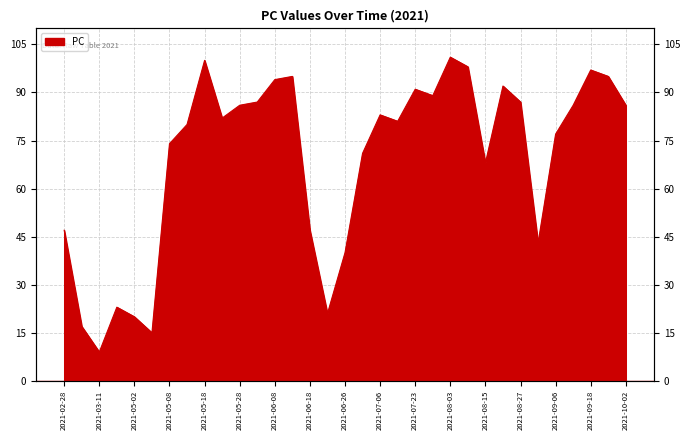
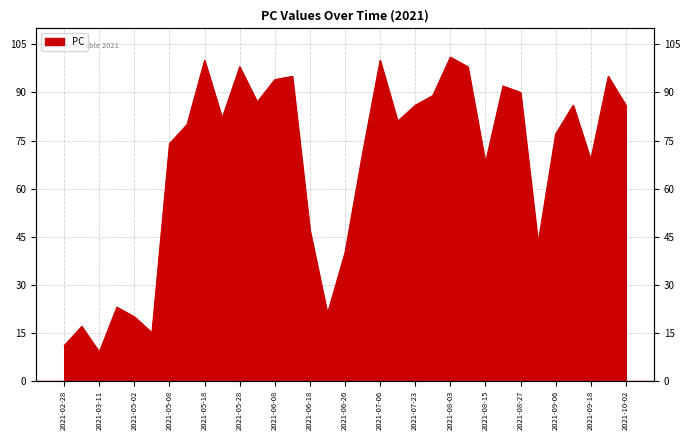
  {
-   "2021-02-28": 47,
+   "2021-02-28": 11,
    "2021-03-11": 9,
    "2021-05-02": 20,
    "2021-05-08": 74,
    "2021-05-18": 100,
-   "2021-05-28": 86,
+   "2021-05-28": 98,
    "2021-06-08": 94,
    "2021-06-18": 47,
    "2021-06-26": 40,
-   "2021-07-06": 83,
-   "2021-07-23": 91,
+   "2021-07-06": 100,
+   "2021-07-23": 86,
    "2021-08-03": 101,
    "2021-08-15": 68,
-   "2021-08-27": 87,
+   "2021-08-27": 90,
    "2021-09-06": 77,
-   "2021-09-18": 97,
+   "2021-09-18": 69,
    "2021-10-02": 86
  }
